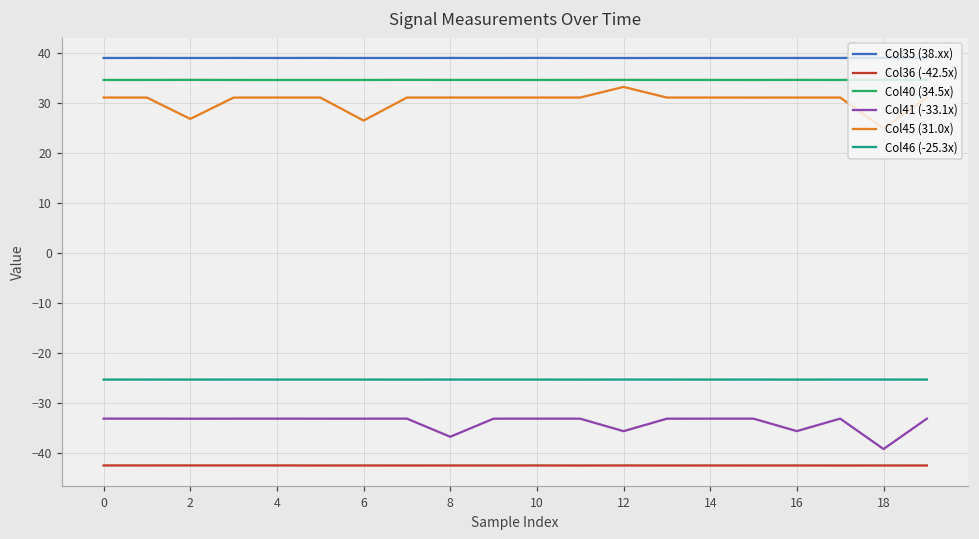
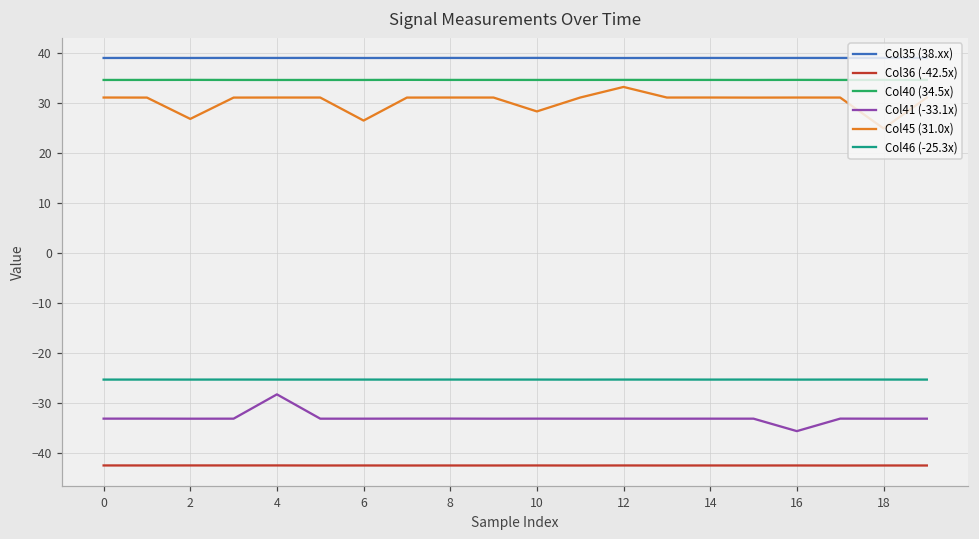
  {
    "Col35 (38.xx)": {
      "0": 39,
      "2": 39,
      "4": 39,
      "6": 39,
      "8": 39,
      "10": 39,
      "12": 39,
      "14": 39,
      "16": 39
    },
    "Col36 (-42.5x)": {
      "0": -43,
      "2": -43,
      "4": -43,
      "6": -43,
      "8": -43,
      "10": -43,
      "12": -43,
      "14": -43,
      "16": -43,
      "18": -43
    },
    "Col41 (-33.1x)": {
      "0": -33,
      "2": -33,
-     "4": -33,
+     "4": -28,
      "6": -33,
-     "8": -37,
+     "8": -33,
      "10": -33,
-     "12": -36,
+     "12": -33,
      "14": -33,
      "16": -36,
-     "18": -39
+     "18": -33
    },
    "Col45 (31.0x)": {
      "0": 31,
      "2": 27,
      "4": 31,
      "6": 26,
      "8": 31,
-     "10": 31,
+     "10": 28,
      "12": 33,
      "14": 31,
      "16": 31
    }
  }
